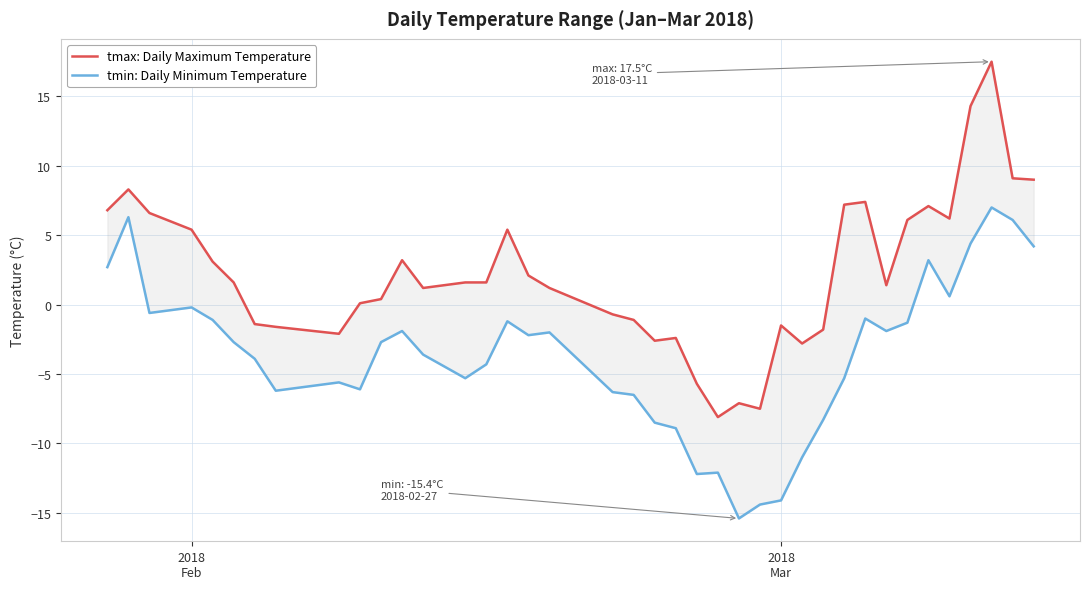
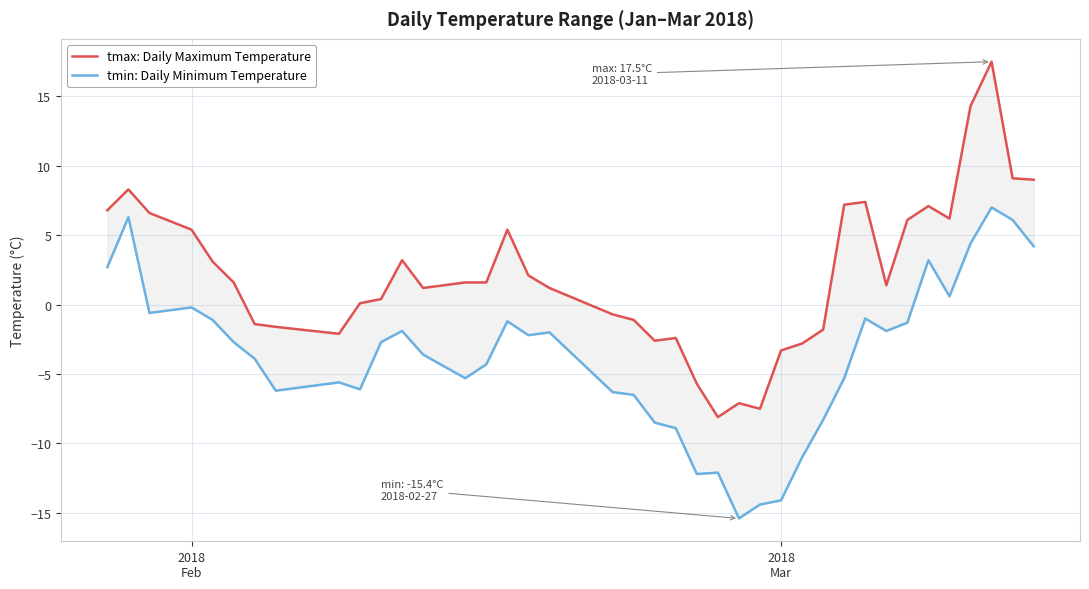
  {
    "tmax: Daily Maximum Temperature": {
      "2018 Feb": 5.4,
-     "2018 Mar": -1.5
+     "2018 Mar": -3.3
    },
    "tmin: Daily Minimum Temperature": {
      "2018 Feb": -0.2,
      "2018 Mar": -14.1
    }
  }
